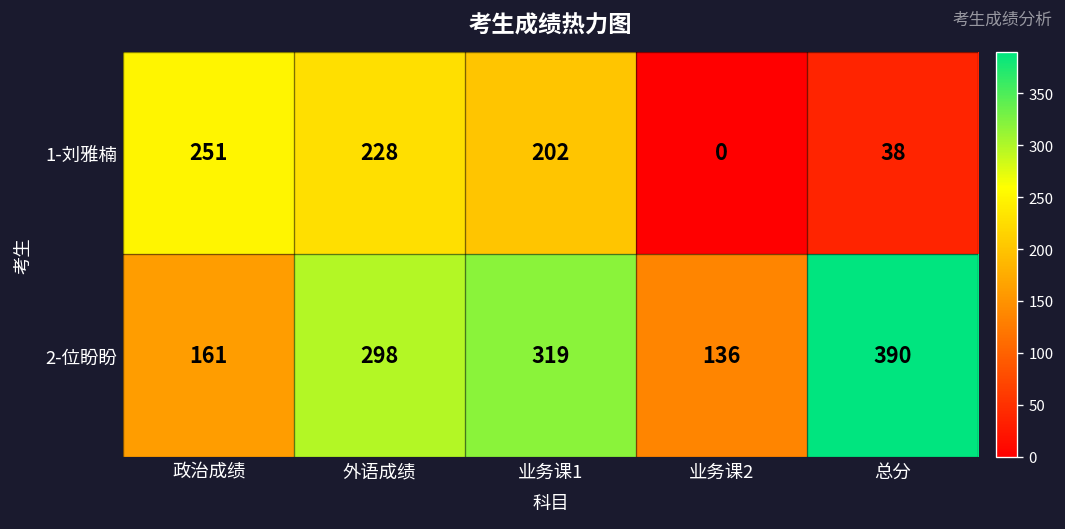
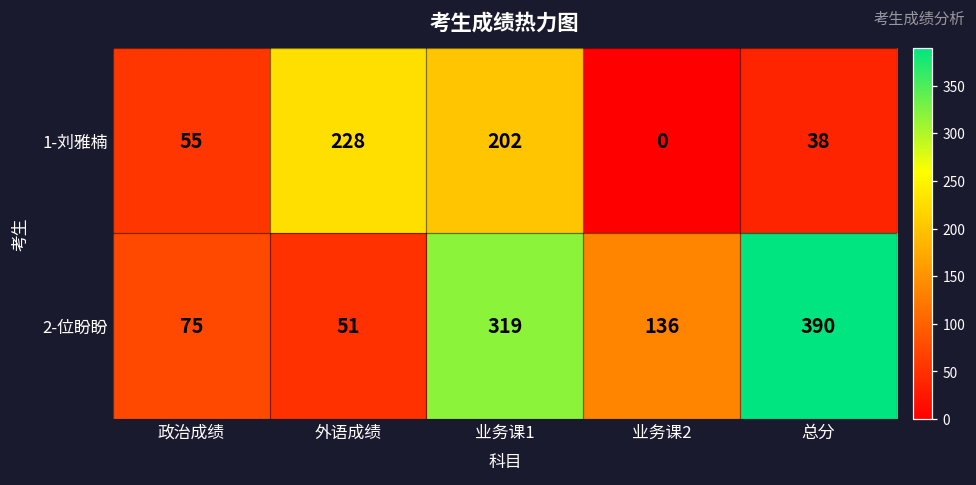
  {
    "1-刘雅楠": {
-     "政治成绩": 251,
+     "政治成绩": 55,
      "外语成绩": 228,
      "业务课1": 202,
      "业务课2": 0,
      "总分": 38
    },
    "2-位盼盼": {
-     "政治成绩": 161,
-     "外语成绩": 298,
+     "政治成绩": 75,
+     "外语成绩": 51,
      "业务课1": 319,
      "业务课2": 136,
      "总分": 390
    }
  }
